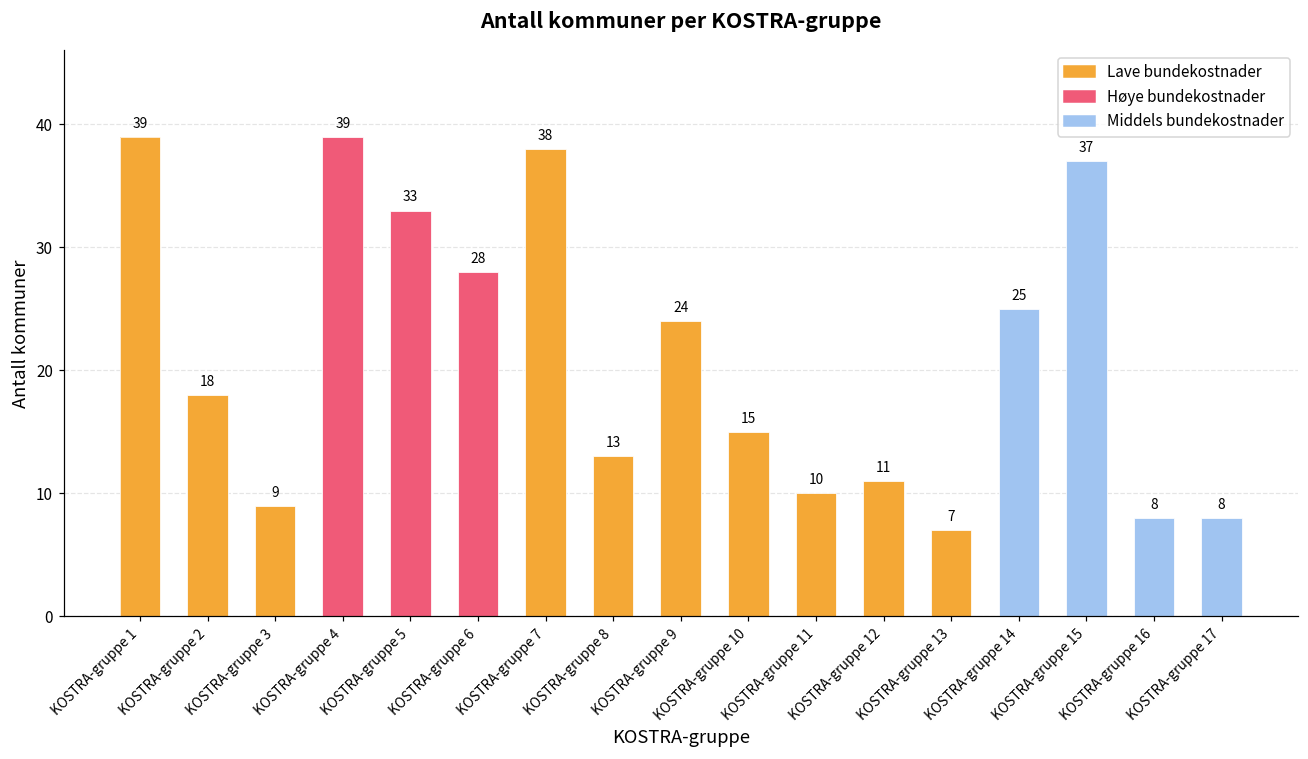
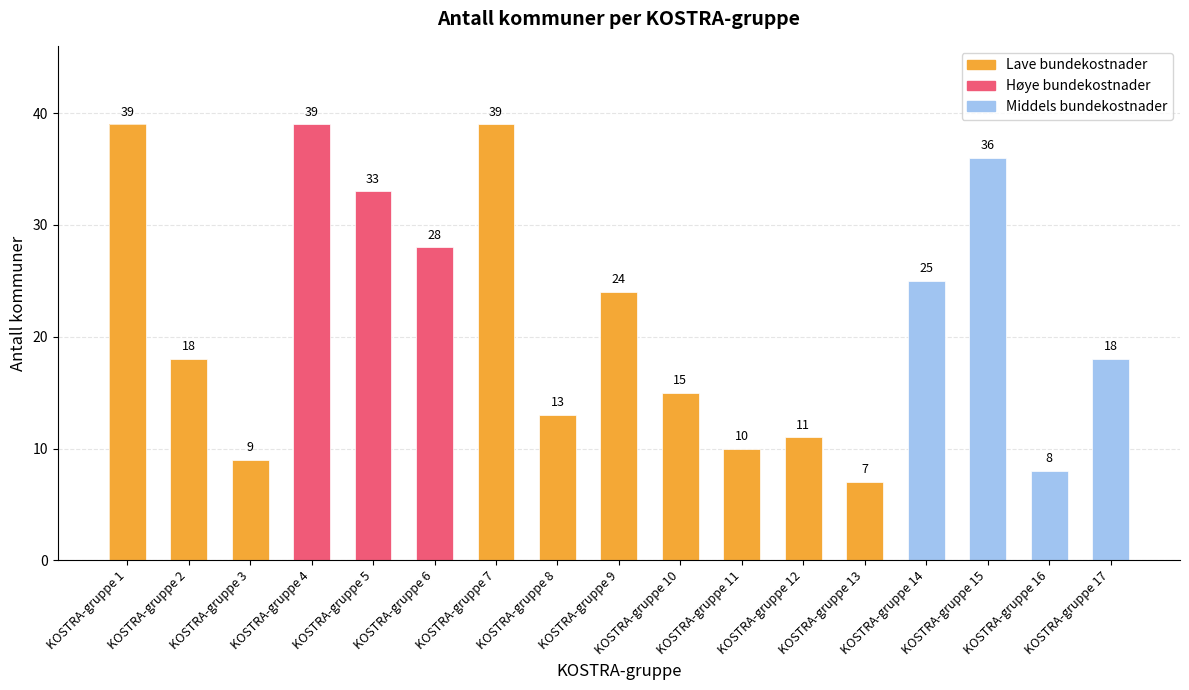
  {
    "KOSTRA-gruppe 2": 18,
    "KOSTRA-gruppe 3": 9,
    "KOSTRA-gruppe 4": 39,
    "KOSTRA-gruppe 5": 33,
    "KOSTRA-gruppe 6": 28,
-   "KOSTRA-gruppe 7": 38,
+   "KOSTRA-gruppe 7": 39,
    "KOSTRA-gruppe 8": 13,
    "KOSTRA-gruppe 9": 24,
    "KOSTRA-gruppe 10": 15,
    "KOSTRA-gruppe 11": 10,
    "KOSTRA-gruppe 12": 11,
    "KOSTRA-gruppe 13": 7,
    "KOSTRA-gruppe 14": 25,
-   "KOSTRA-gruppe 15": 37,
+   "KOSTRA-gruppe 15": 36,
    "KOSTRA-gruppe 16": 8,
-   "KOSTRA-gruppe 17": 8
+   "KOSTRA-gruppe 17": 18
  }
